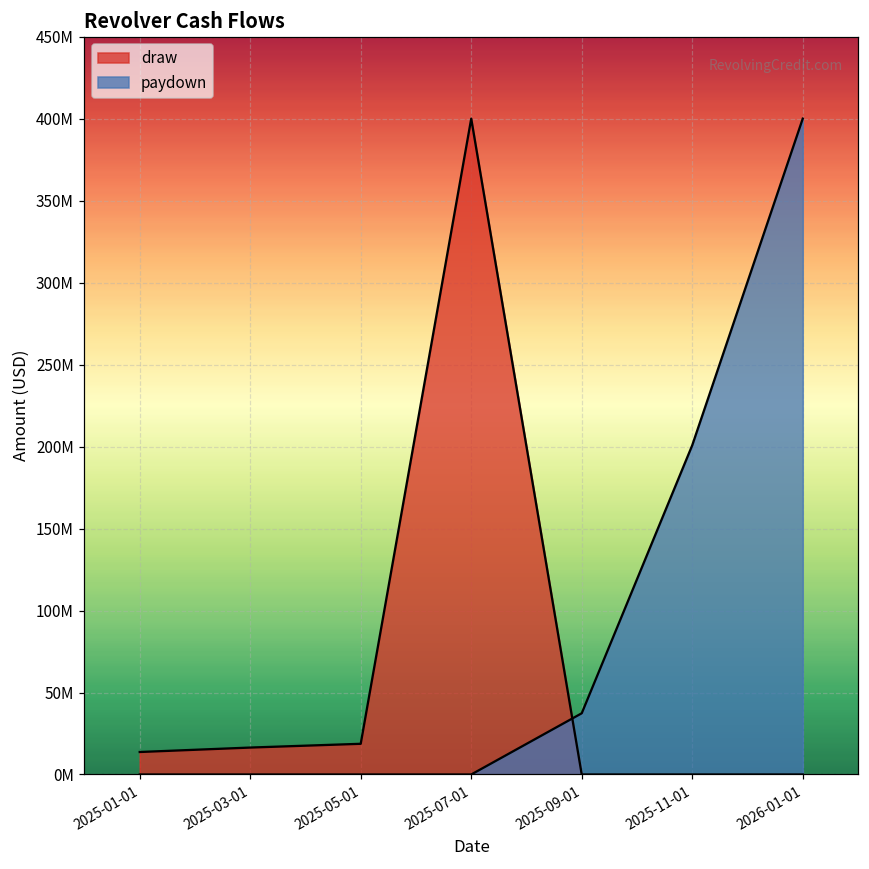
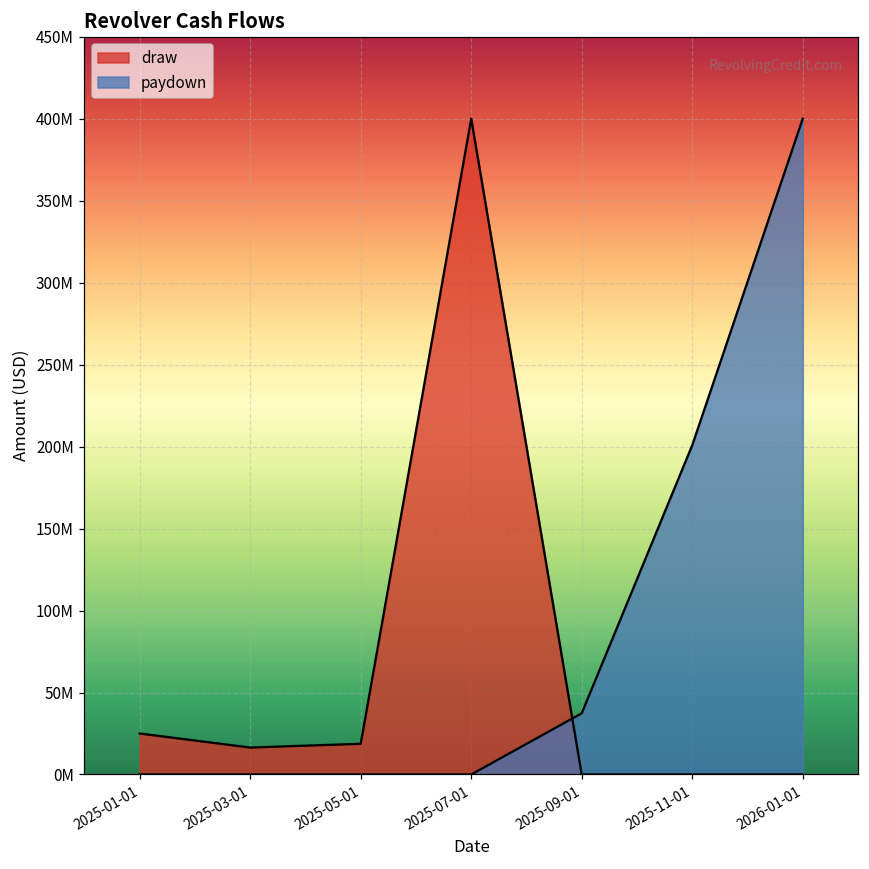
  {
    "draw": {
-     "2025-01-01": 14000000,
+     "2025-01-01": 25000000,
      "2025-03-01": 16000000,
      "2025-05-01": 19000000,
      "2025-07-01": 400000000,
      "2025-09-01": 0,
      "2025-11-01": 0,
      "2026-01-01": 0
    },
    "paydown": {
      "2025-01-01": 0,
      "2025-03-01": 0,
      "2025-05-01": 0,
      "2025-07-01": 0,
      "2025-09-01": 37000000,
      "2025-11-01": 201000000,
      "2026-01-01": 400000000
    }
  }
